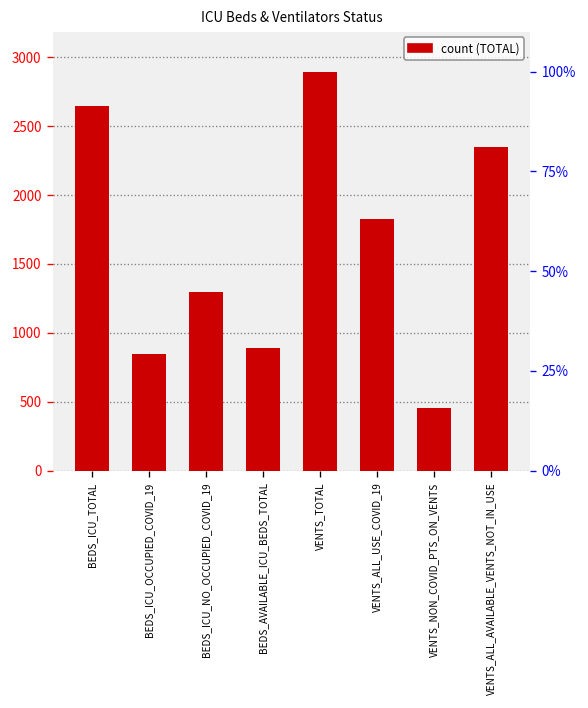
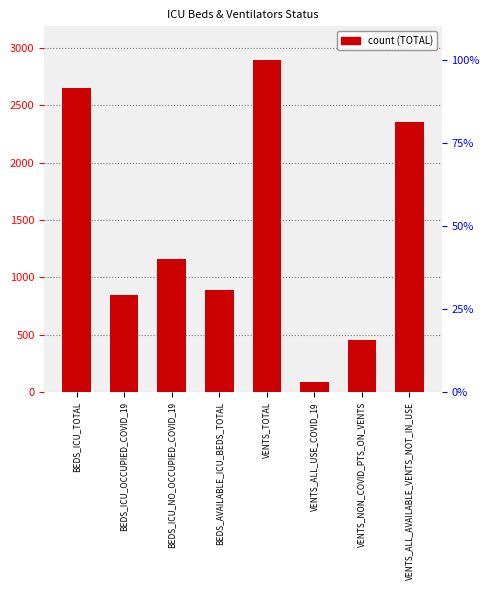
  {
    "BEDS_ICU_TOTAL": 2650,
    "BEDS_ICU_OCCUPIED_COVID_19": 850,
-   "BEDS_ICU_NO_OCCUPIED_COVID_19": 1290,
+   "BEDS_ICU_NO_OCCUPIED_COVID_19": 1160,
    "BEDS_AVAILABLE_ICU_BEDS_TOTAL": 890,
    "VENTS_TOTAL": 2900,
-   "VENTS_ALL_USE_COVID_19": 1820,
+   "VENTS_ALL_USE_COVID_19": 90,
    "VENTS_NON_COVID_PTS_ON_VENTS": 450,
    "VENTS_ALL_AVAILABLE_VENTS_NOT_IN_USE": 2350
  }
